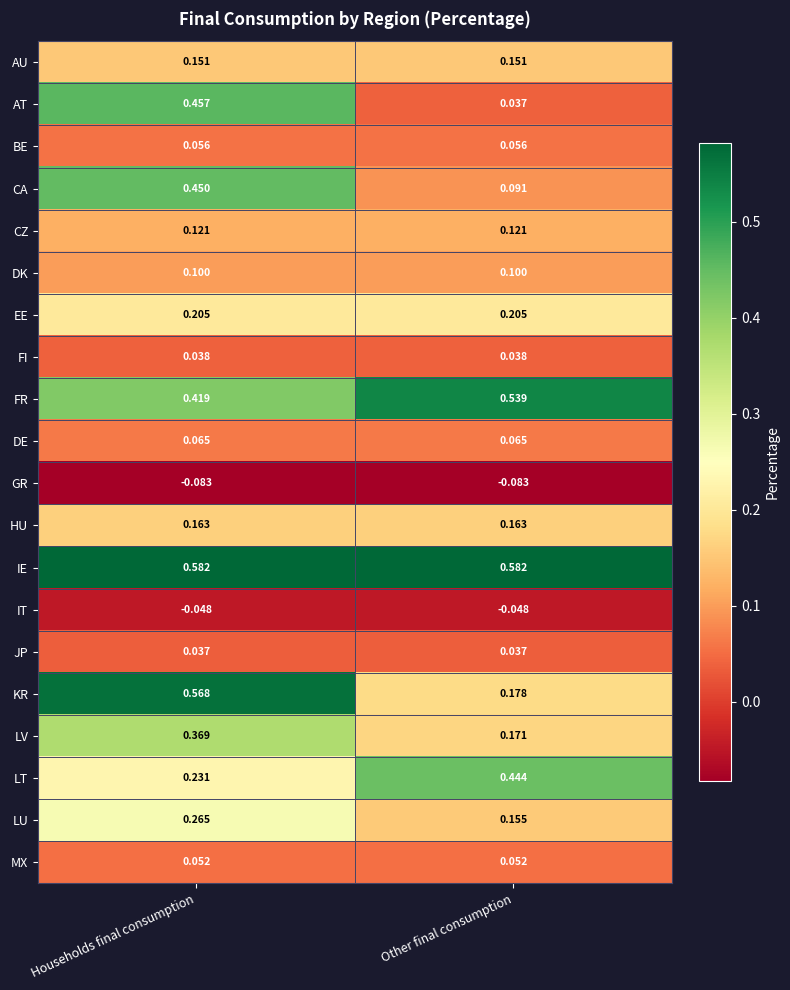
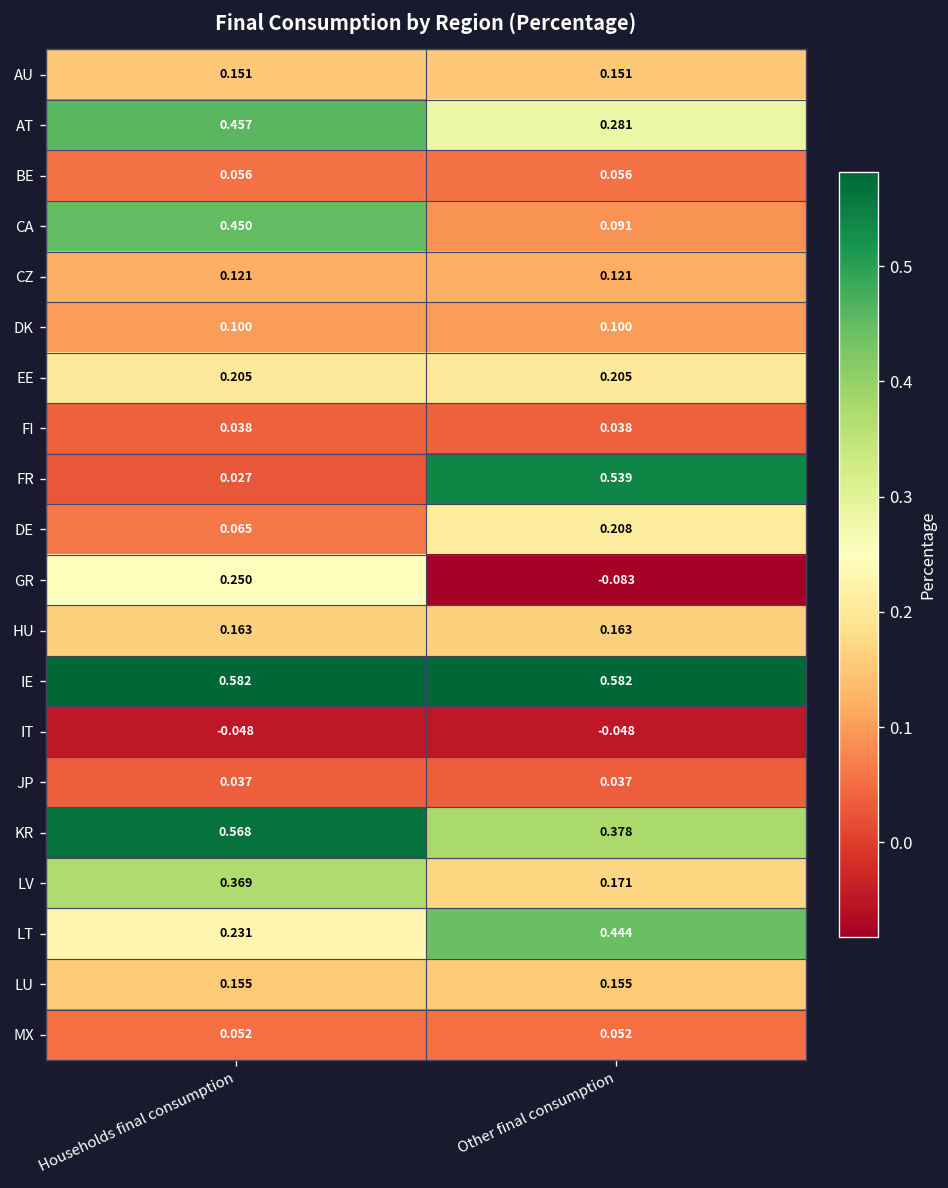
  {
    "AU": {
      "Households final consumption": 0.151,
      "Other final consumption": 0.151
    },
    "AT": {
      "Households final consumption": 0.457,
-     "Other final consumption": 0.037
+     "Other final consumption": 0.281
    },
    "BE": {
      "Households final consumption": 0.056,
      "Other final consumption": 0.056
    },
    "CA": {
      "Households final consumption": 0.450,
      "Other final consumption": 0.091
    },
    "CZ": {
      "Households final consumption": 0.121,
      "Other final consumption": 0.121
    },
    "DK": {
      "Households final consumption": 0.100,
      "Other final consumption": 0.100
    },
    "EE": {
      "Households final consumption": 0.205,
      "Other final consumption": 0.205
    },
    "FI": {
      "Households final consumption": 0.038,
      "Other final consumption": 0.038
    },
    "FR": {
-     "Households final consumption": 0.419,
+     "Households final consumption": 0.027,
      "Other final consumption": 0.539
    },
    "DE": {
      "Households final consumption": 0.065,
-     "Other final consumption": 0.065
+     "Other final consumption": 0.208
    },
    "GR": {
-     "Households final consumption": -0.083,
+     "Households final consumption": 0.250,
      "Other final consumption": -0.083
    },
    "HU": {
      "Households final consumption": 0.163,
      "Other final consumption": 0.163
    },
    "IE": {
      "Households final consumption": 0.582,
      "Other final consumption": 0.582
    },
    "IT": {
      "Households final consumption": -0.048,
      "Other final consumption": -0.048
    },
    "JP": {
      "Households final consumption": 0.037,
      "Other final consumption": 0.037
    },
    "KR": {
      "Households final consumption": 0.568,
-     "Other final consumption": 0.178
+     "Other final consumption": 0.378
    },
    "LV": {
      "Households final consumption": 0.369,
      "Other final consumption": 0.171
    },
    "LT": {
      "Households final consumption": 0.231,
      "Other final consumption": 0.444
    },
    "LU": {
-     "Households final consumption": 0.265,
+     "Households final consumption": 0.155,
      "Other final consumption": 0.155
    },
    "MX": {
      "Households final consumption": 0.052,
      "Other final consumption": 0.052
    }
  }
